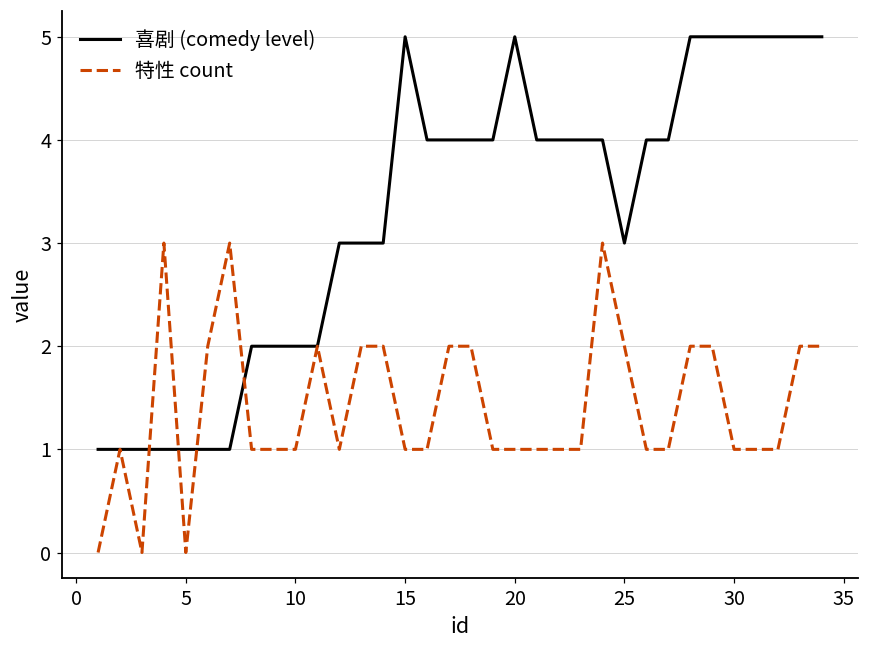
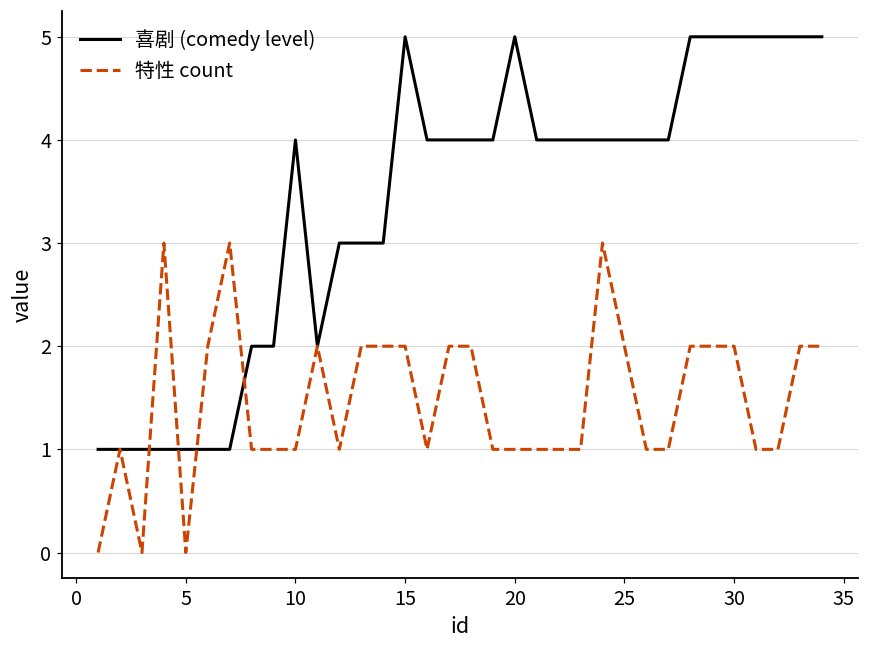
  {
    "喜剧 (comedy level)": {
      "5": 1,
-     "10": 2,
+     "10": 4,
      "15": 5,
      "20": 5,
-     "25": 3,
+     "25": 4,
      "30": 5
    },
    "特性 count": {
      "5": 0,
      "10": 1,
-     "15": 1,
+     "15": 2,
      "20": 1,
      "25": 2,
-     "30": 1
+     "30": 2
    }
  }
